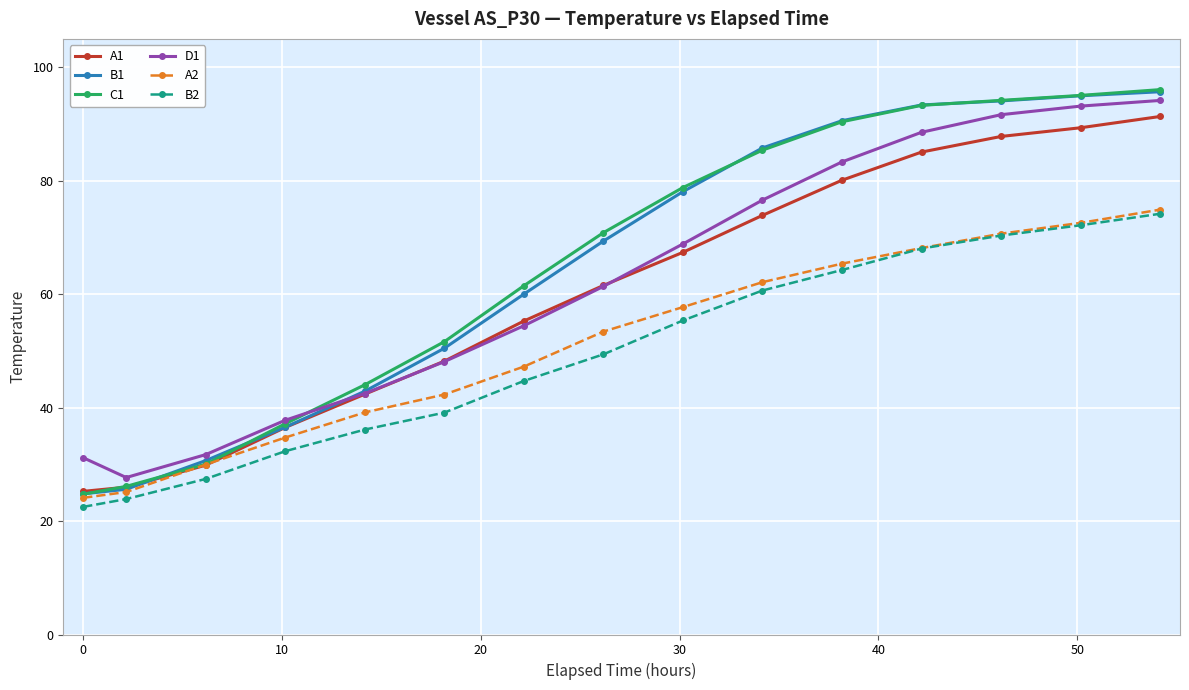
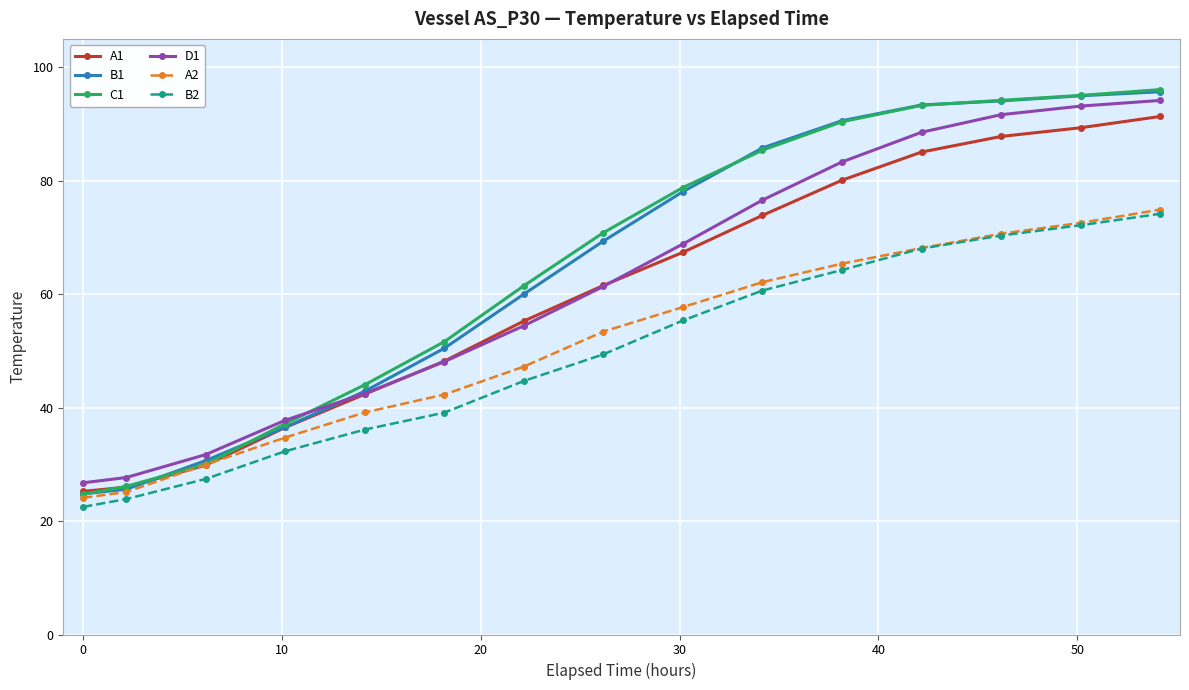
  {
    "D1": {
-     "0": 31
+     "0": 27
    },
    "A2": {
      "0": 24
    }
  }
